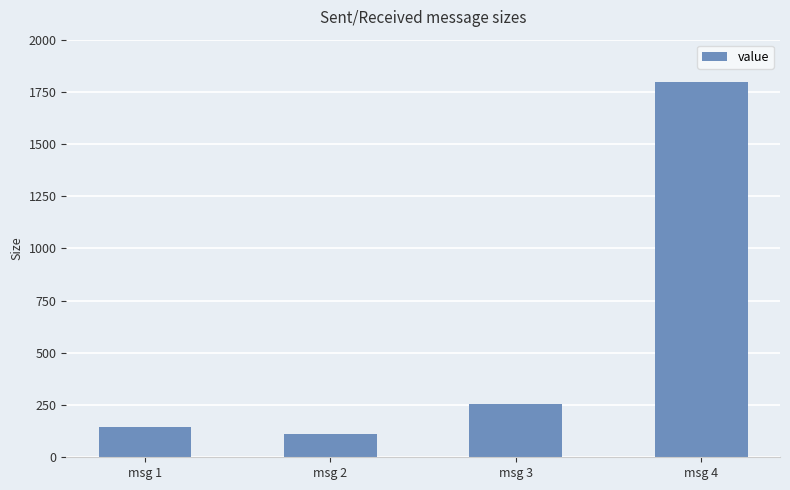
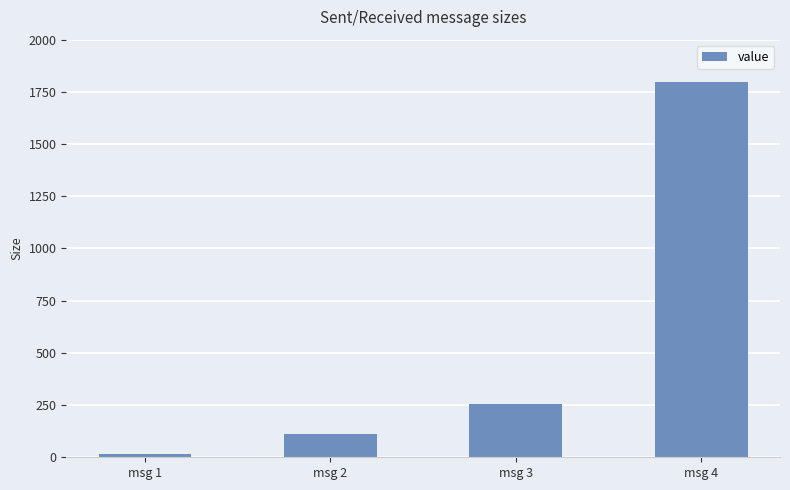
  {
-   "msg 1": 150,
+   "msg 1": 20,
    "msg 2": 110,
    "msg 3": 250,
    "msg 4": 1800
  }
